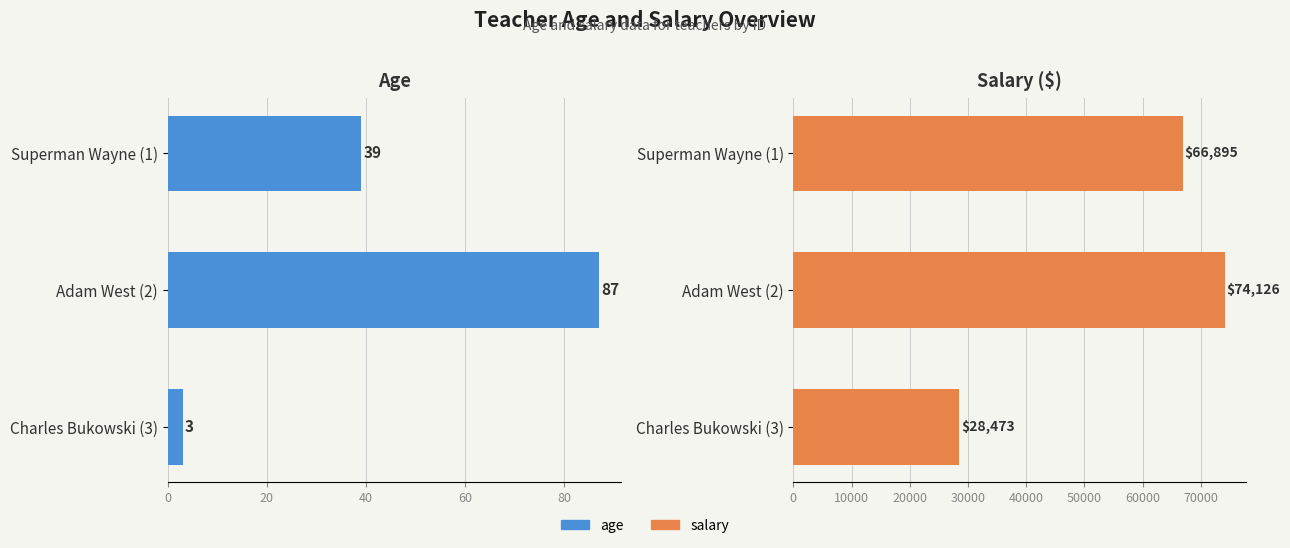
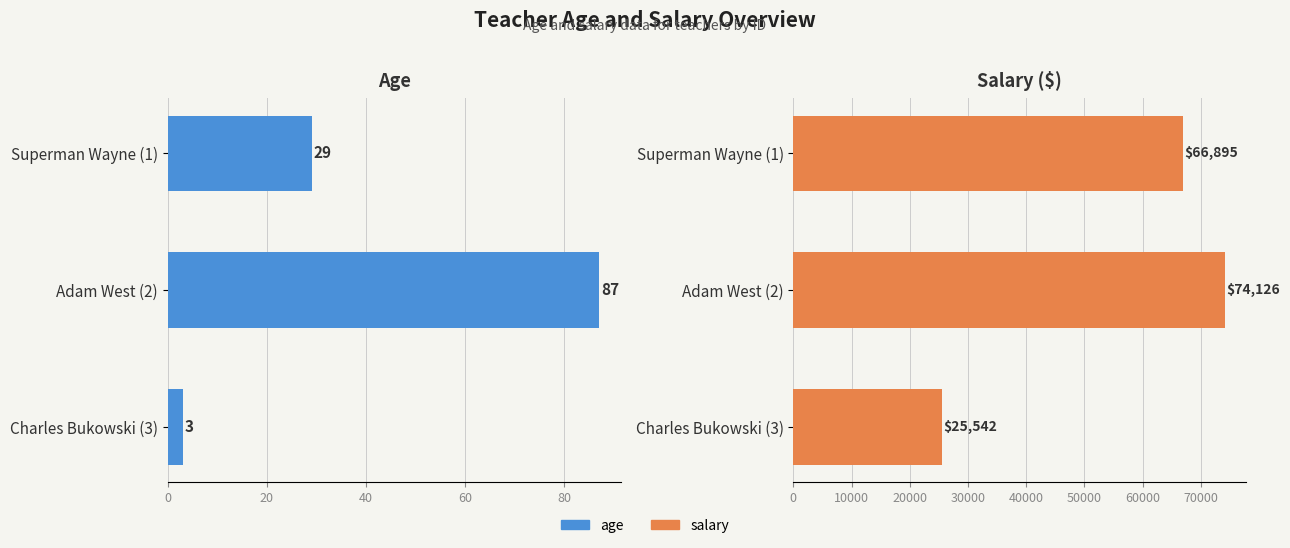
  {
    "Age": {
-     "Superman Wayne (1)": "39",
+     "Superman Wayne (1)": "29",
      "Adam West (2)": "87",
      "Charles Bukowski (3)": "3"
    },
    "Salary ($)": {
      "Superman Wayne (1)": "$66,895",
      "Adam West (2)": "$74,126",
-     "Charles Bukowski (3)": "$28,473"
+     "Charles Bukowski (3)": "$25,542"
    }
  }
